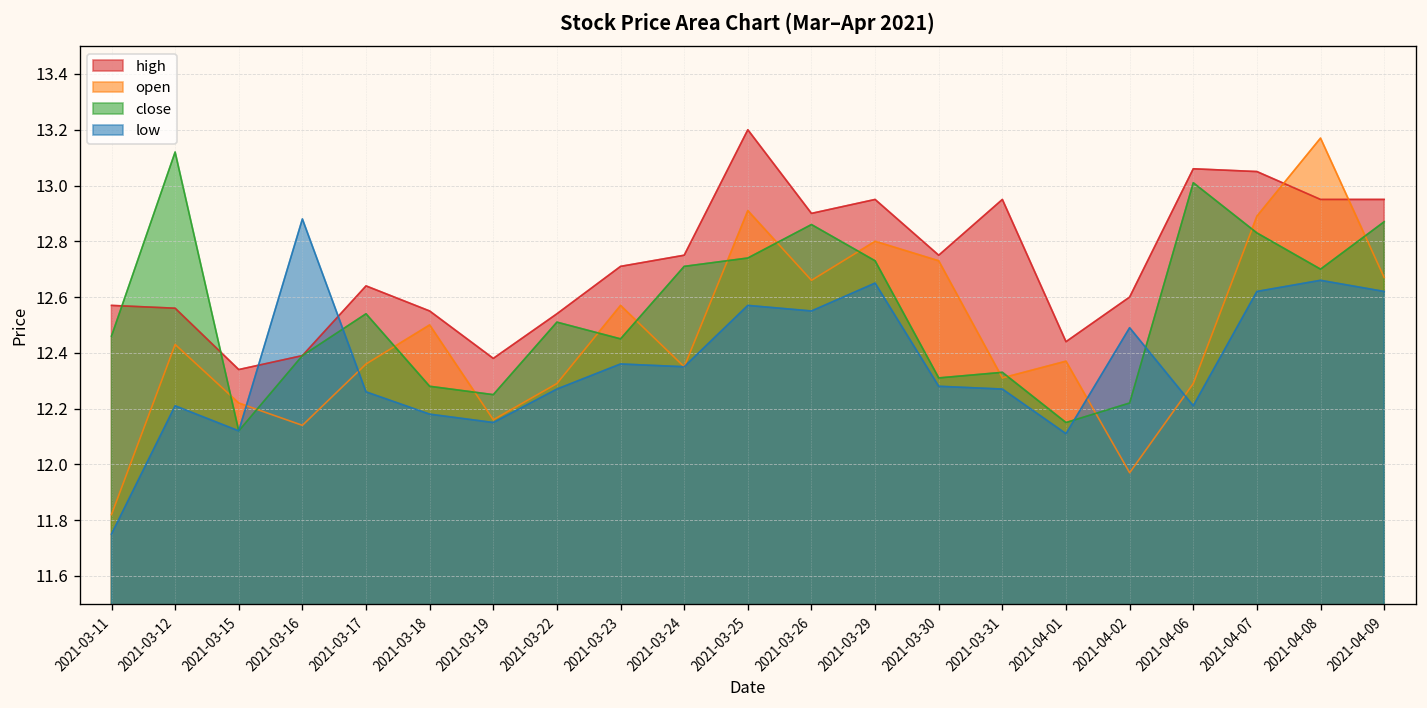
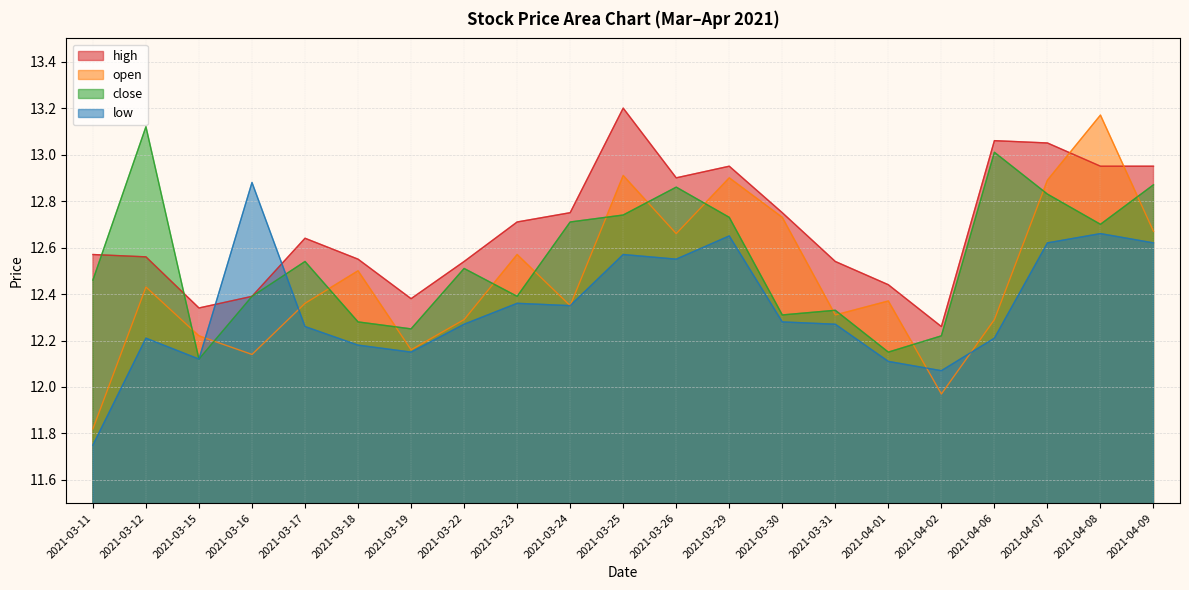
  {
    "high": {
      "2021-03-11": 12.57,
      "2021-03-12": 12.56,
      "2021-03-15": 12.34,
      "2021-03-17": 12.64,
      "2021-03-18": 12.55,
      "2021-03-19": 12.38,
      "2021-03-22": 12.54,
      "2021-03-23": 12.71,
      "2021-03-24": 12.75,
      "2021-03-25": 13.20,
      "2021-03-26": 12.90,
      "2021-03-29": 12.95,
      "2021-03-30": 12.75,
-     "2021-03-31": 12.95,
+     "2021-03-31": 12.54,
      "2021-04-01": 12.44,
-     "2021-04-02": 12.60,
+     "2021-04-02": 12.26,
      "2021-04-06": 13.06,
      "2021-04-07": 13.05,
      "2021-04-08": 12.95,
      "2021-04-09": 12.95
    },
    "open": {
      "2021-03-11": 11.82,
      "2021-03-12": 12.43,
      "2021-03-15": 12.22,
      "2021-03-16": 12.14,
      "2021-03-17": 12.36,
      "2021-03-18": 12.5,
      "2021-03-22": 12.3,
      "2021-03-23": 12.57,
      "2021-03-25": 12.9,
      "2021-03-26": 12.66,
-     "2021-03-29": 12.8,
+     "2021-03-29": 12.9,
      "2021-03-30": 12.73,
      "2021-03-31": 12.3,
      "2021-04-01": 12.37,
      "2021-04-02": 11.97,
      "2021-04-06": 12.3,
      "2021-04-07": 12.9,
      "2021-04-08": 13.17,
      "2021-04-09": 12.67
    },
    "close": {
      "2021-03-11": 12.46,
      "2021-03-12": 13.12,
      "2021-03-17": 12.54,
      "2021-03-18": 12.28,
      "2021-03-19": 12.25,
      "2021-03-22": 12.51,
-     "2021-03-23": 12.45,
+     "2021-03-23": 12.39,
      "2021-03-24": 12.71,
      "2021-03-25": 12.74,
      "2021-03-26": 12.86,
      "2021-03-29": 12.73,
      "2021-03-30": 12.31,
      "2021-03-31": 12.33,
      "2021-04-01": 12.15,
      "2021-04-02": 12.22,
      "2021-04-06": 13.01,
      "2021-04-07": 12.83,
      "2021-04-08": 12.70,
      "2021-04-09": 12.87
    },
    "low": {
      "2021-03-11": 11.75,
      "2021-03-12": 12.21,
      "2021-03-16": 12.88,
      "2021-03-17": 12.26,
      "2021-03-18": 12.18,
      "2021-03-22": 12.27,
      "2021-03-23": 12.36,
      "2021-03-25": 12.57,
      "2021-03-26": 12.55,
      "2021-03-29": 12.65,
      "2021-03-30": 12.28,
      "2021-03-31": 12.27,
      "2021-04-01": 12.11,
-     "2021-04-02": 12.49,
+     "2021-04-02": 12.07,
      "2021-04-06": 12.21,
      "2021-04-07": 12.62,
      "2021-04-08": 12.66,
      "2021-04-09": 12.62
    }
  }
